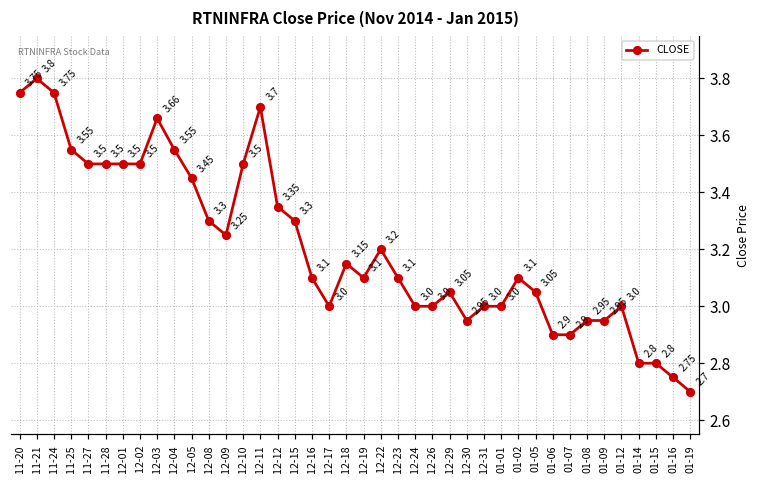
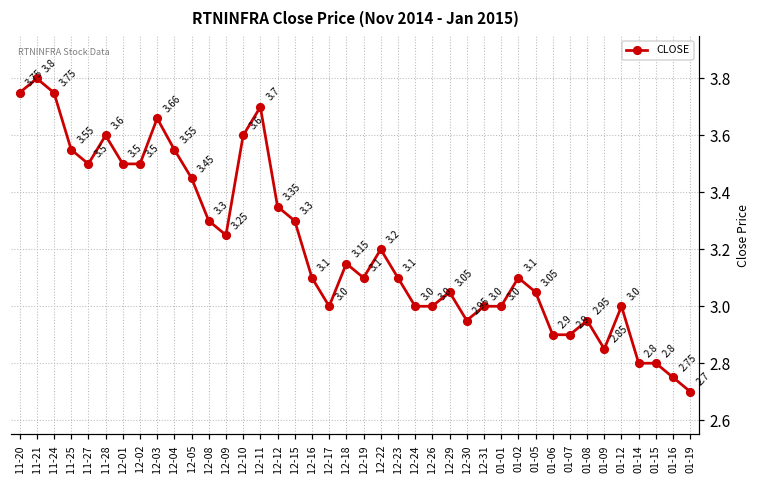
  {
    "11-21": 3.8,
    "11-24": 3.75,
    "11-25": 3.55,
    "11-27": 3.5,
-   "11-28": 3.5,
+   "11-28": 3.6,
    "12-02": 3.5,
    "12-03": 3.66,
    "12-04": 3.55,
    "12-05": 3.45,
    "12-08": 3.3,
    "12-09": 3.25,
-   "12-10": 3.5,
+   "12-10": 3.6,
    "12-11": 3.7,
    "12-12": 3.35,
    "12-15": 3.3,
    "12-16": 3.1,
    "12-17": 3.0,
    "12-18": 3.15,
    "12-19": 3.1,
    "12-22": 3.2,
    "12-23": 3.1,
    "12-26": 3.0,
    "12-29": 3.0,
    "01-01": 3.0,
    "01-02": 3.1,
    "01-05": 3.05,
    "01-07": 2.9,
    "01-08": 2.9,
-   "01-09": 2.95,
+   "01-09": 2.85,
    "01-12": 3.0,
    "01-15": 2.8,
    "01-16": 2.75,
    "01-19": 2.7
  }
